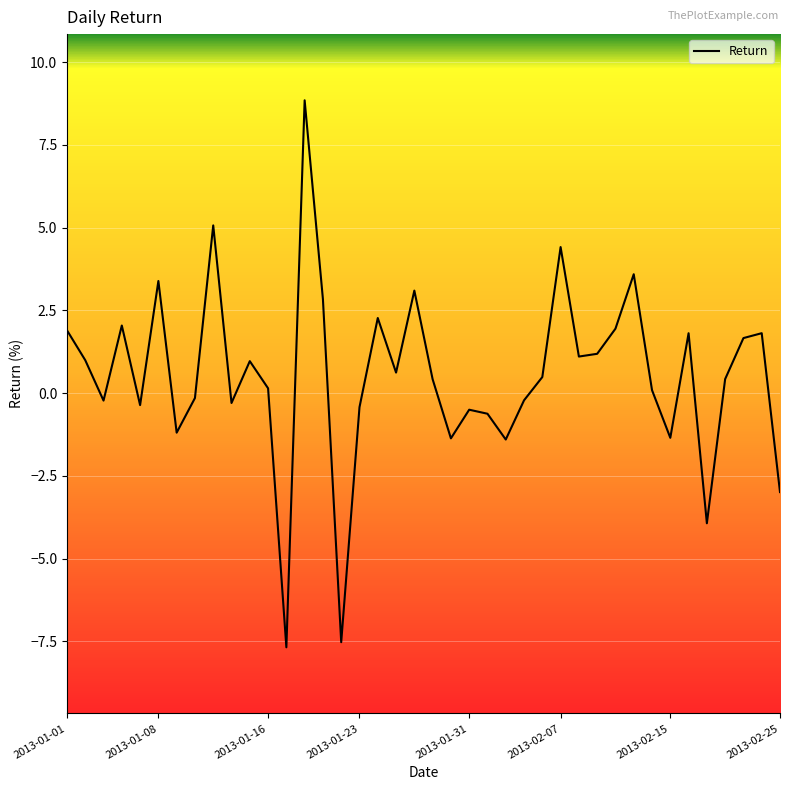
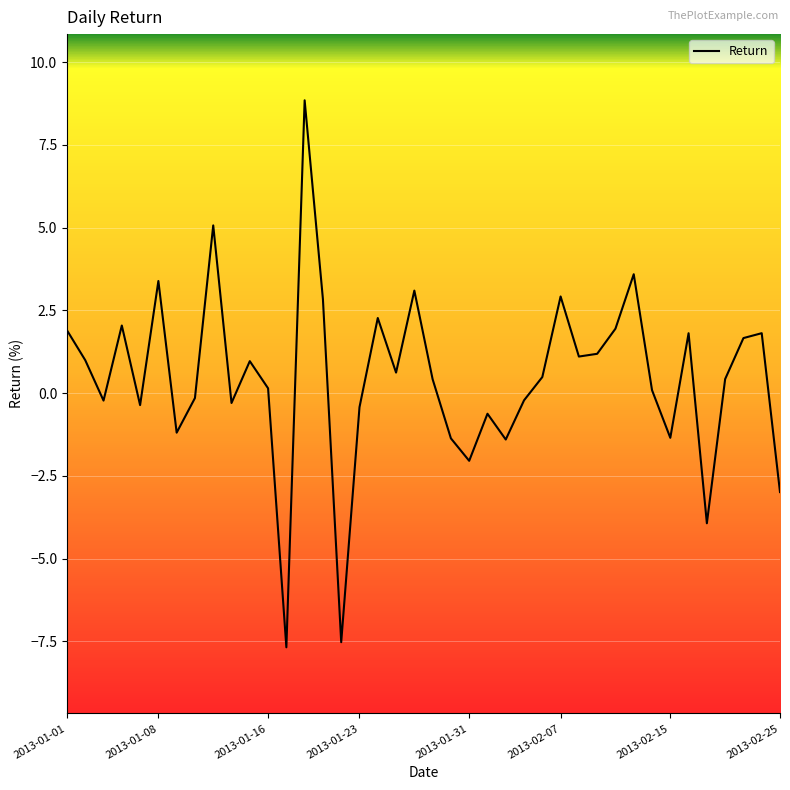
  {
    "2013-01-01": 1.9,
    "2013-01-08": 3.4,
    "2013-01-16": 0.1,
    "2013-01-23": -0.4,
-   "2013-01-31": -0.5,
-   "2013-02-07": 4.4,
+   "2013-01-31": -2.0,
+   "2013-02-07": 2.9,
    "2013-02-15": -1.3,
    "2013-02-25": -3.0
  }
